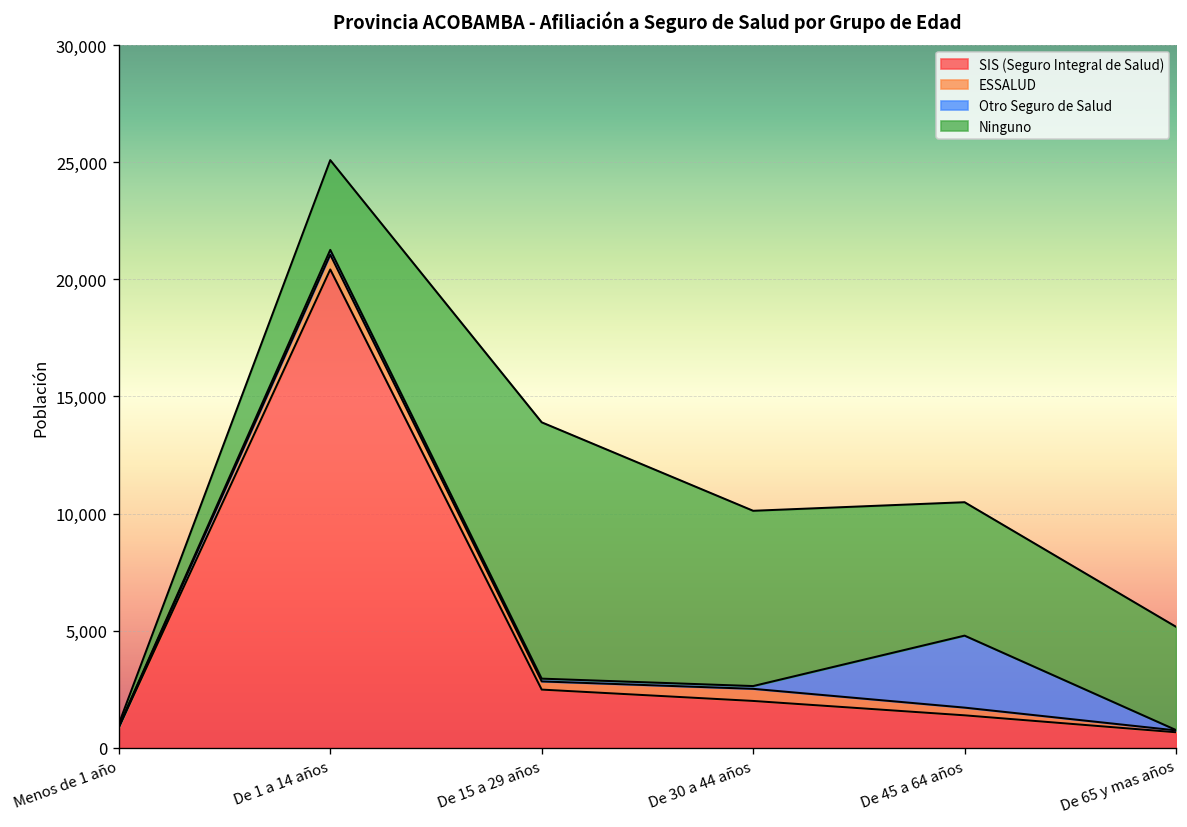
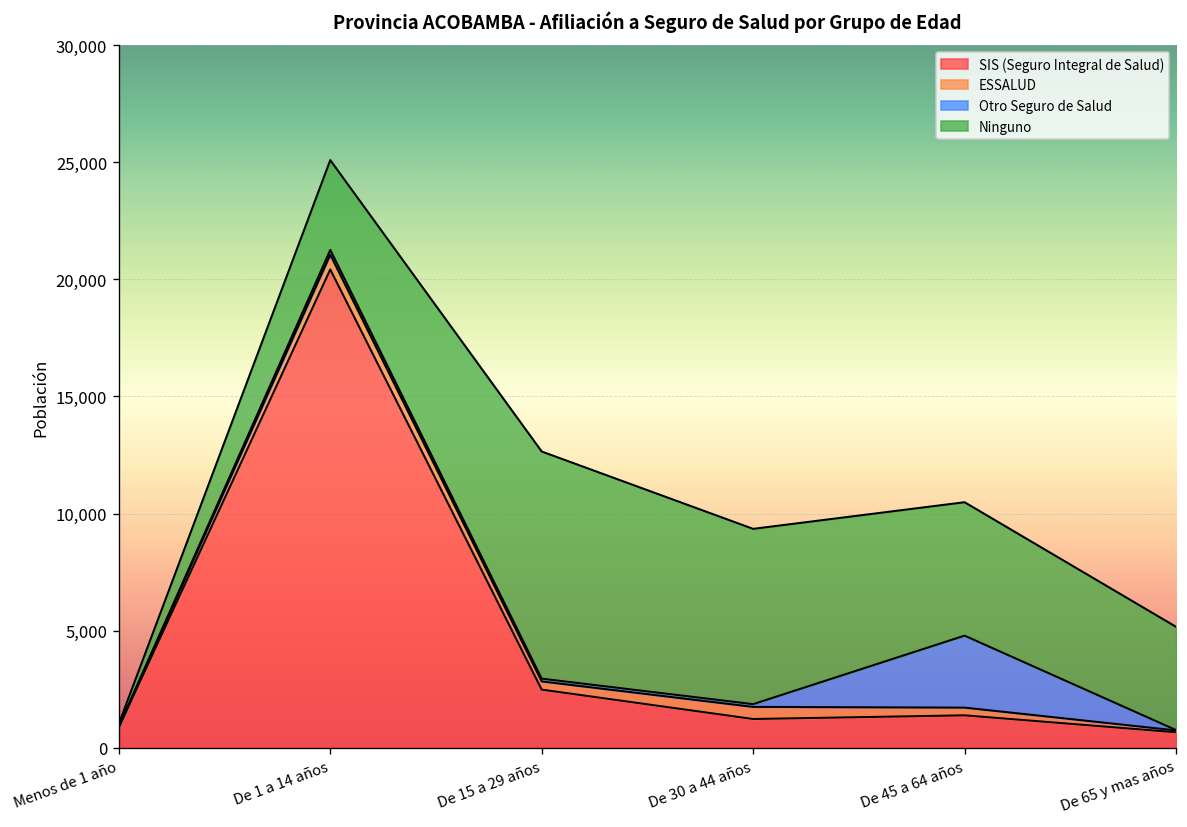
  {
    "SIS (Seguro Integral de Salud)": {
      "De 1 a 14 años": "20,400",
      "De 15 a 29 años": "2,500",
-     "De 30 a 44 años": "2,000",
+     "De 30 a 44 años": "1,200",
      "De 45 a 64 años": "1,400"
    },
    "ESSALUD": {
      "De 1 a 14 años": "600",
      "De 45 a 64 años": "300"
    },
    "Otro Seguro de Salud": {
      "De 1 a 14 años": "200",
      "De 45 a 64 años": "3,100"
    },
    "Ninguno": {
      "De 1 a 14 años": "3,800",
-     "De 15 a 29 años": "10,900",
+     "De 15 a 29 años": "9,700",
      "De 30 a 44 años": "7,500",
      "De 45 a 64 años": "5,700",
      "De 65 y mas años": "4,400"
    }
  }
